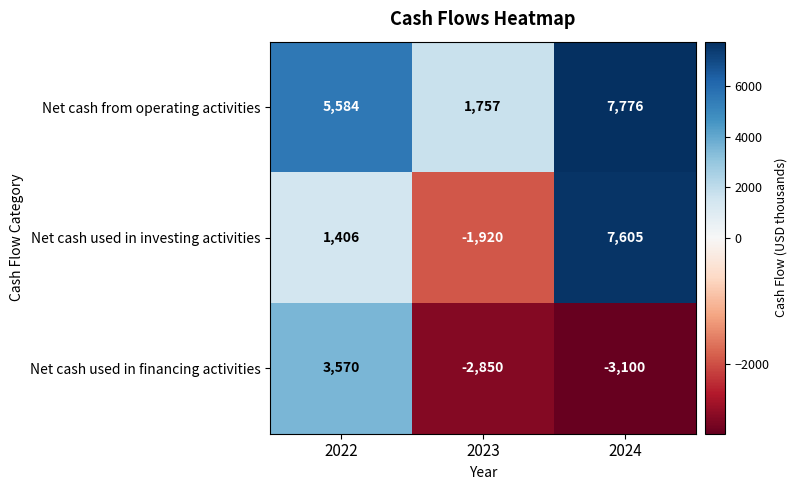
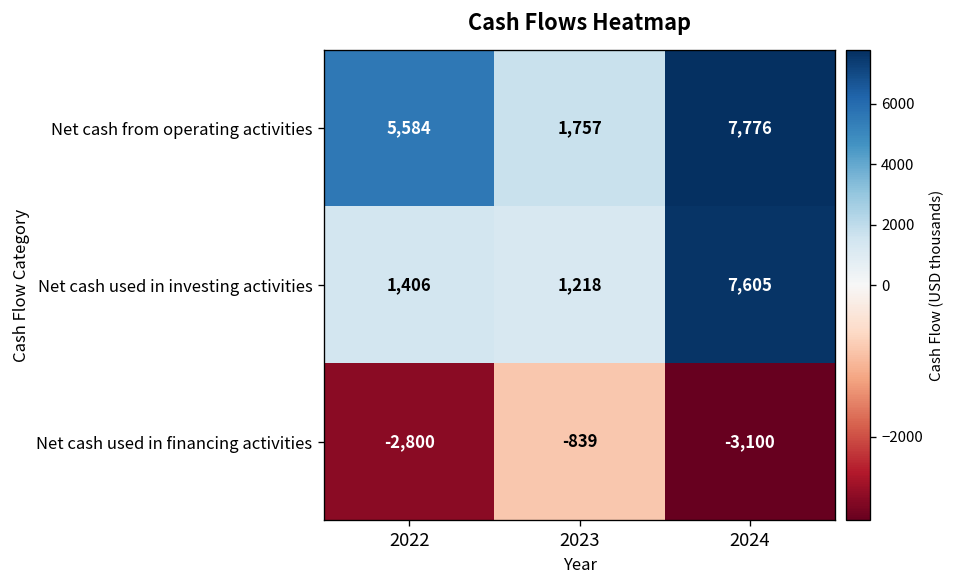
  {
    "Net cash from operating activities": {
      "2022": "5,584",
      "2023": "1,757",
      "2024": "7,776"
    },
    "Net cash used in investing activities": {
      "2022": "1,406",
-     "2023": "-1,920",
+     "2023": "1,218",
      "2024": "7,605"
    },
    "Net cash used in financing activities": {
-     "2022": "3,570",
-     "2023": "-2,850",
+     "2022": "-2,800",
+     "2023": "-839",
      "2024": "-3,100"
    }
  }
